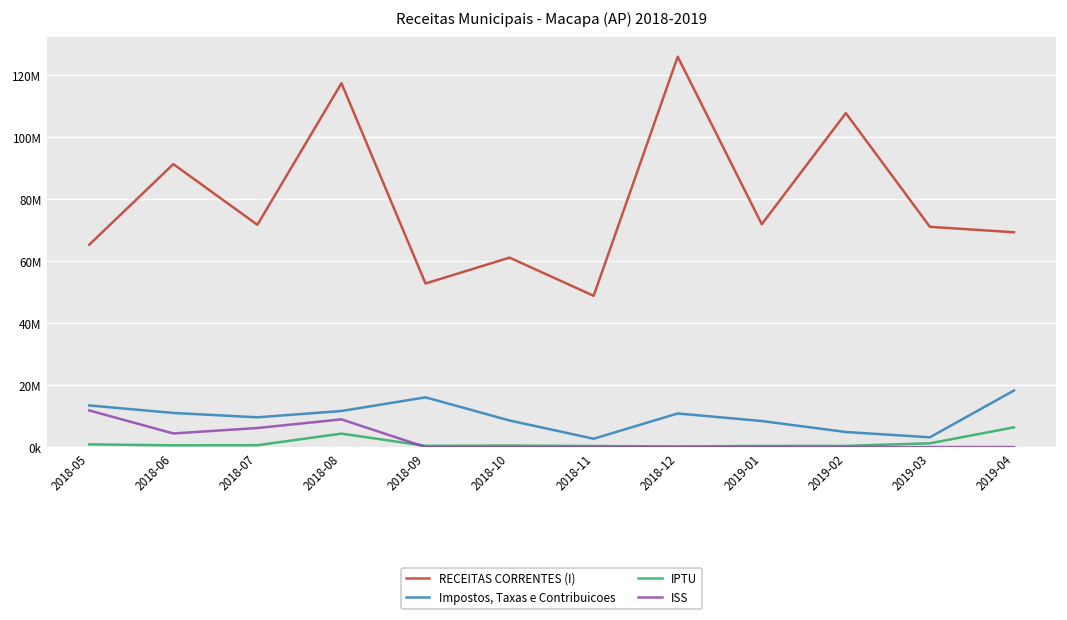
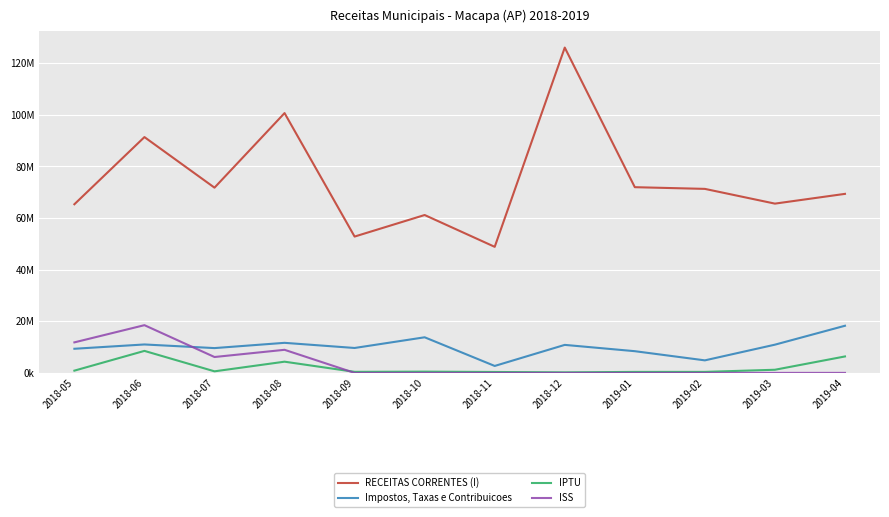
  {
    "RECEITAS CORRENTES (I)": {
      "2018-05": 65000000,
      "2018-06": 91000000,
      "2018-07": 72000000,
-     "2018-08": 118000000,
+     "2018-08": 101000000,
      "2018-09": 53000000,
      "2018-10": 61000000,
      "2018-11": 49000000,
      "2018-12": 126000000,
      "2019-01": 72000000,
-     "2019-02": 108000000,
-     "2019-03": 71000000,
+     "2019-02": 71000000,
+     "2019-03": 66000000,
      "2019-04": 69000000
    },
    "Impostos, Taxas e Contribuicoes": {
-     "2018-05": 13000000,
+     "2018-05": 9000000,
      "2018-06": 11000000,
      "2018-07": 10000000,
      "2018-08": 12000000,
-     "2018-09": 16000000,
-     "2018-10": 9000000,
+     "2018-09": 10000000,
+     "2018-10": 14000000,
      "2018-11": 3000000,
      "2018-12": 11000000,
      "2019-01": 8000000,
      "2019-02": 5000000,
-     "2019-03": 3000000,
+     "2019-03": 11000000,
      "2019-04": 18000000
    },
    "IPTU": {
      "2018-05": 1000000,
-     "2018-06": 1000000,
+     "2018-06": 9000000,
      "2018-07": 1000000,
      "2018-08": 4000000,
      "2019-03": 1000000,
      "2019-04": 6000000
    },
    "ISS": {
      "2018-05": 12000000,
-     "2018-06": 4000000,
+     "2018-06": 18000000,
      "2018-07": 6000000,
      "2018-08": 9000000,
      "2019-03": 0,
      "2019-04": 0
    }
  }
